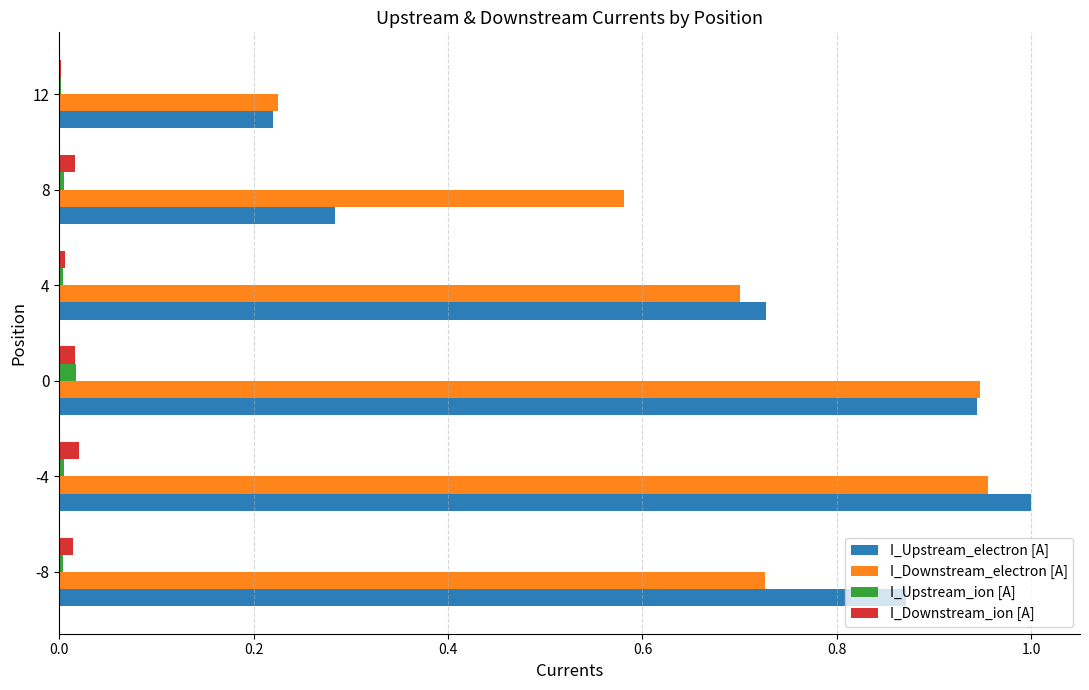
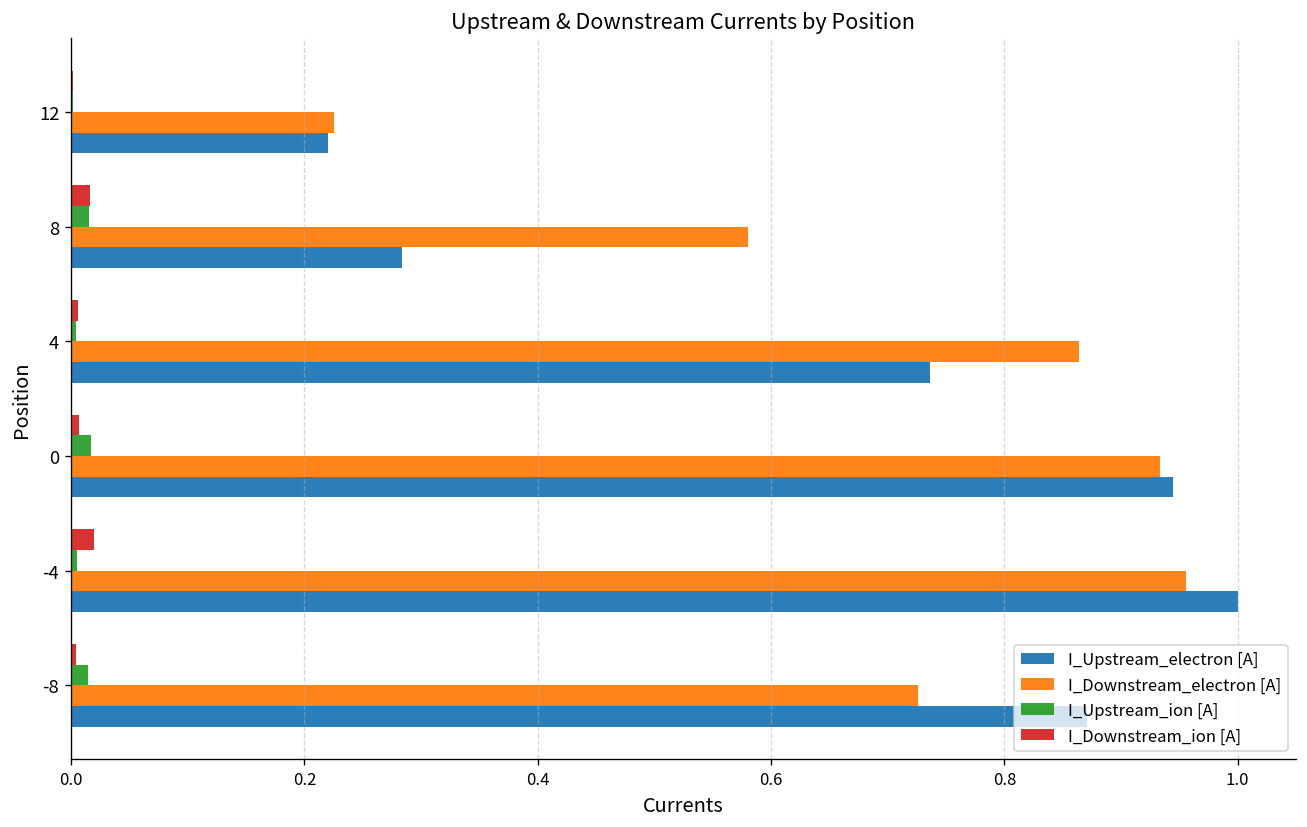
  {
    "I_Upstream_electron [A]": {
      "12": 0.22,
      "8": 0.28,
-     "4": 0.73,
+     "4": 0.74,
      "0": 0.94,
      "-4": 1.00
    },
    "I_Downstream_electron [A]": {
      "12": 0.23,
      "8": 0.58,
-     "4": 0.70,
-     "0": 0.95,
+     "4": 0.86,
+     "0": 0.93,
      "-4": 0.96,
      "-8": 0.73
    },
    "I_Upstream_ion [A]": {
-     "8": 0.01,
+     "8": 0.02,
      "4": 0.00,
      "0": 0.02,
      "-4": 0.01,
-     "-8": 0.00
+     "-8": 0.01
    },
    "I_Downstream_ion [A]": {
      "8": 0.02,
      "4": 0.01,
-     "0": 0.02,
+     "0": 0.01,
      "-4": 0.02,
-     "-8": 0.01
+     "-8": 0.00
    }
  }
